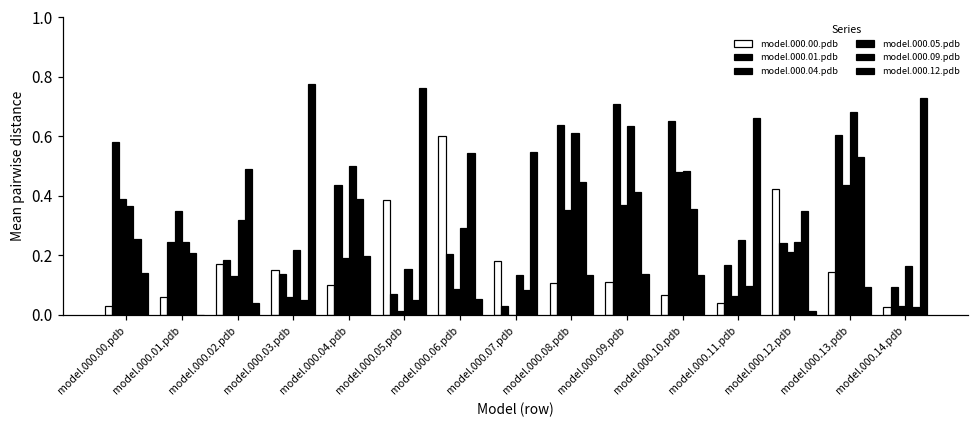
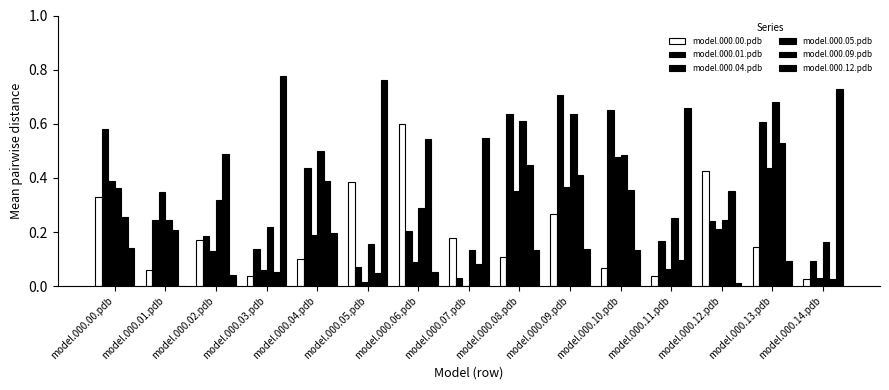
  {
    "model.000.00.pdb": {
-     "model.000.00.pdb": 0.03,
+     "model.000.00.pdb": 0.33,
      "model.000.01.pdb": 0.06,
      "model.000.02.pdb": 0.17,
-     "model.000.03.pdb": 0.15,
+     "model.000.03.pdb": 0.04,
      "model.000.04.pdb": 0.10,
      "model.000.05.pdb": 0.39,
      "model.000.06.pdb": 0.60,
      "model.000.07.pdb": 0.18,
      "model.000.08.pdb": 0.11,
-     "model.000.09.pdb": 0.11,
+     "model.000.09.pdb": 0.27,
      "model.000.10.pdb": 0.07,
      "model.000.11.pdb": 0.04,
      "model.000.12.pdb": 0.42,
      "model.000.13.pdb": 0.15,
      "model.000.14.pdb": 0.03
    }
  }
